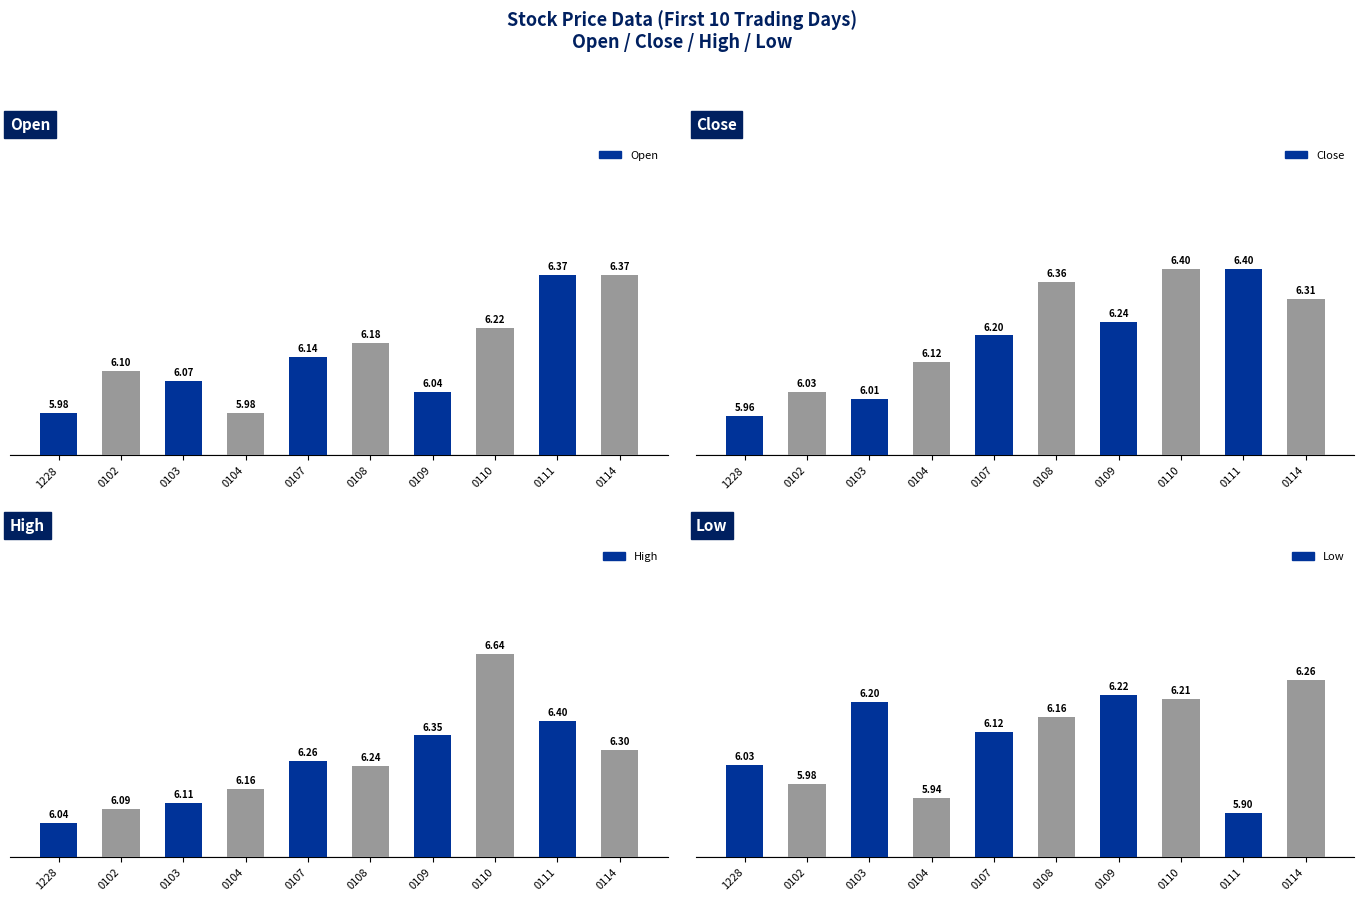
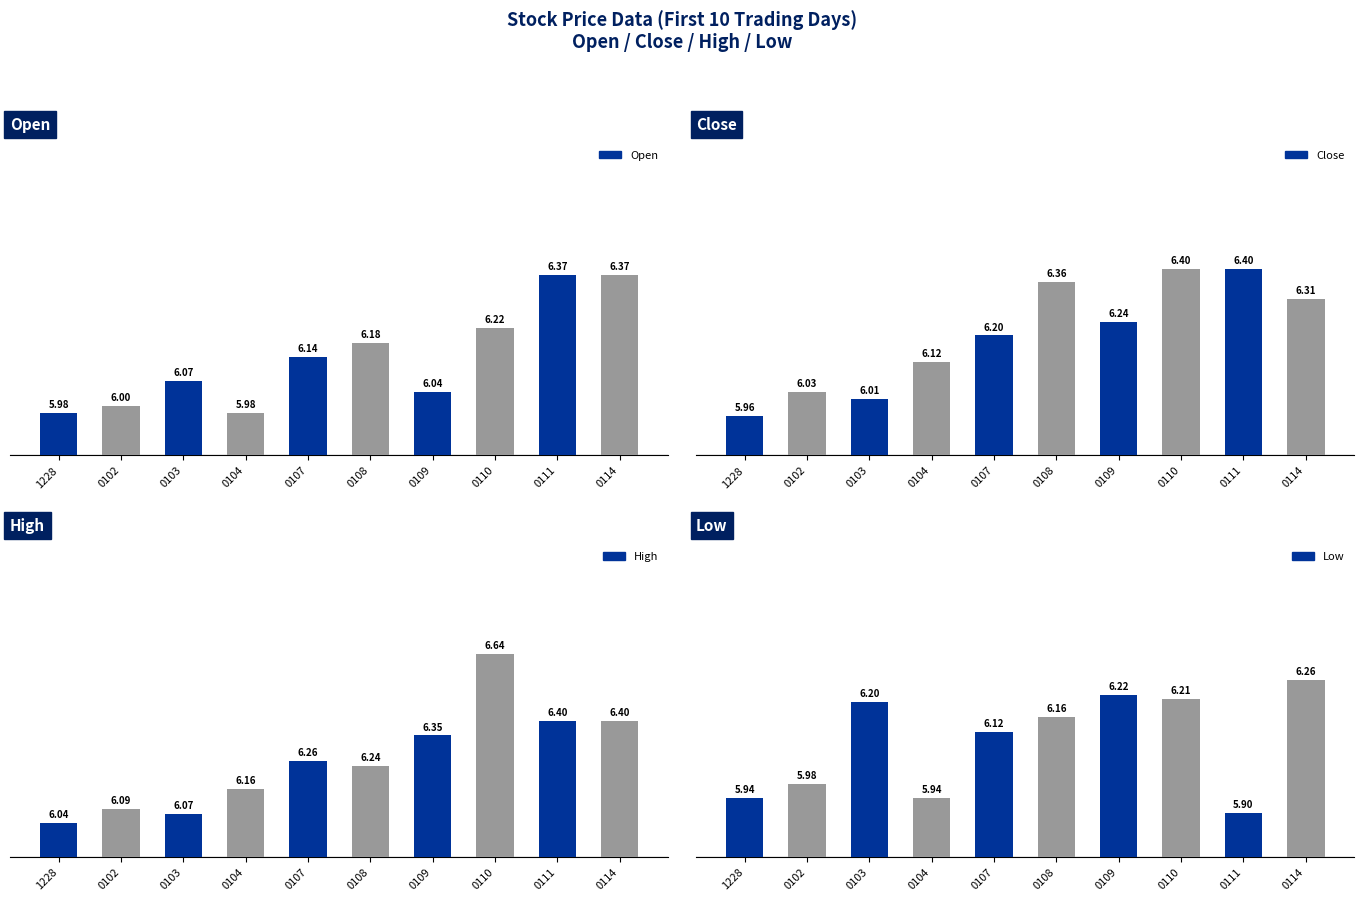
  {
    "Open": {
      "1228": 5.98,
-     "0102": 6.10,
+     "0102": 6.00,
      "0103": 6.07,
      "0104": 5.98,
      "0107": 6.14,
      "0108": 6.18,
      "0109": 6.04,
      "0110": 6.22,
      "0111": 6.37,
      "0114": 6.37
    },
    "Close": {
      "1228": 5.96,
      "0102": 6.03,
      "0103": 6.01,
      "0104": 6.12,
      "0107": 6.20,
      "0108": 6.36,
      "0109": 6.24,
      "0110": 6.40,
      "0111": 6.40,
      "0114": 6.31
    },
    "High": {
      "1228": 6.04,
      "0102": 6.09,
-     "0103": 6.11,
+     "0103": 6.07,
      "0104": 6.16,
      "0107": 6.26,
      "0108": 6.24,
      "0109": 6.35,
      "0110": 6.64,
      "0111": 6.40,
-     "0114": 6.30
+     "0114": 6.40
    },
    "Low": {
-     "1228": 6.03,
+     "1228": 5.94,
      "0102": 5.98,
      "0103": 6.20,
      "0104": 5.94,
      "0107": 6.12,
      "0108": 6.16,
      "0109": 6.22,
      "0110": 6.21,
      "0111": 5.90,
      "0114": 6.26
    }
  }
